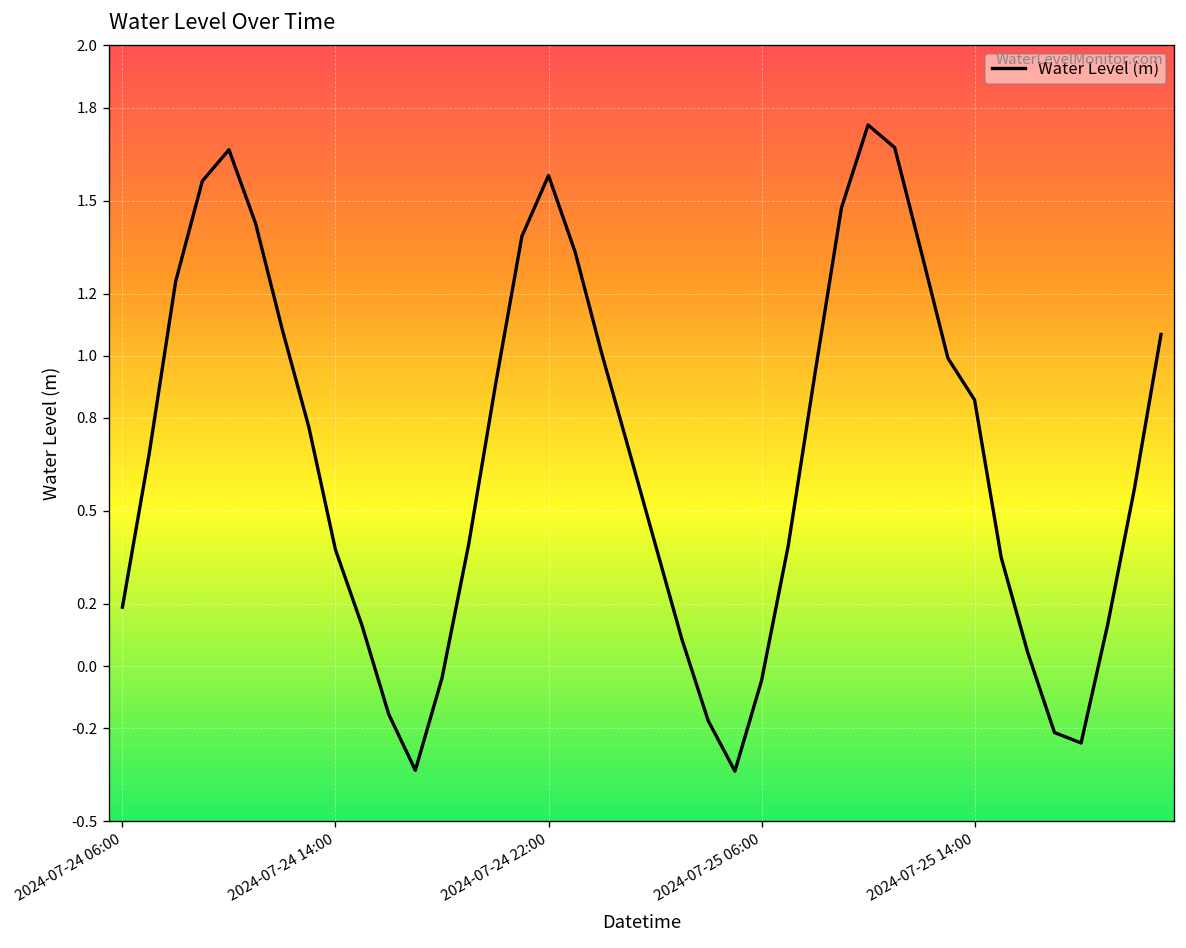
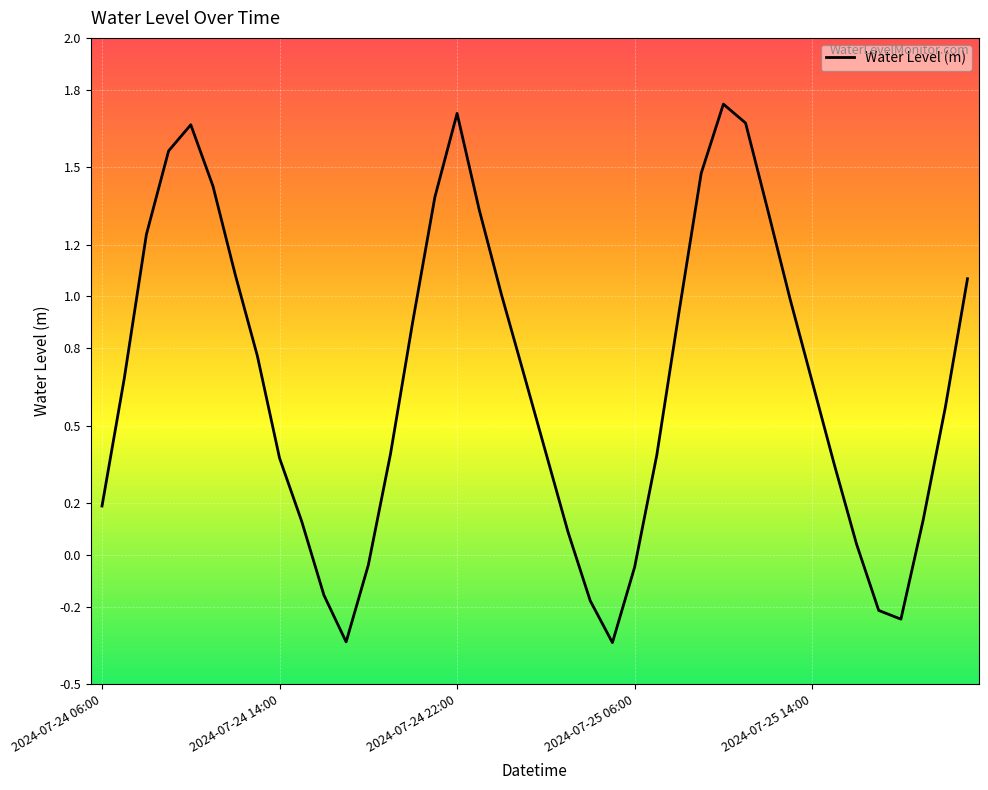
  {
    "2024-07-24 06:00": 0.19,
    "2024-07-24 14:00": 0.37,
-   "2024-07-24 22:00": 1.58,
+   "2024-07-24 22:00": 1.71,
    "2024-07-25 06:00": -0.05,
-   "2024-07-25 14:00": 0.86
+   "2024-07-25 14:00": 0.67
  }
